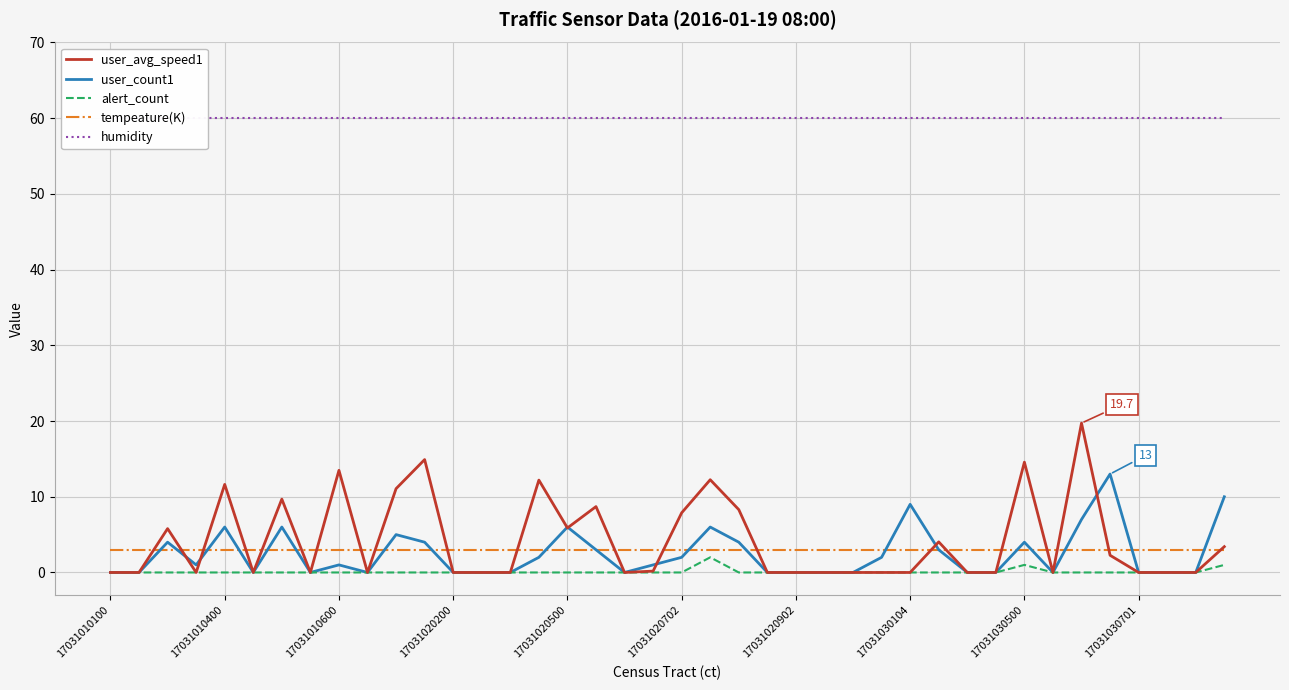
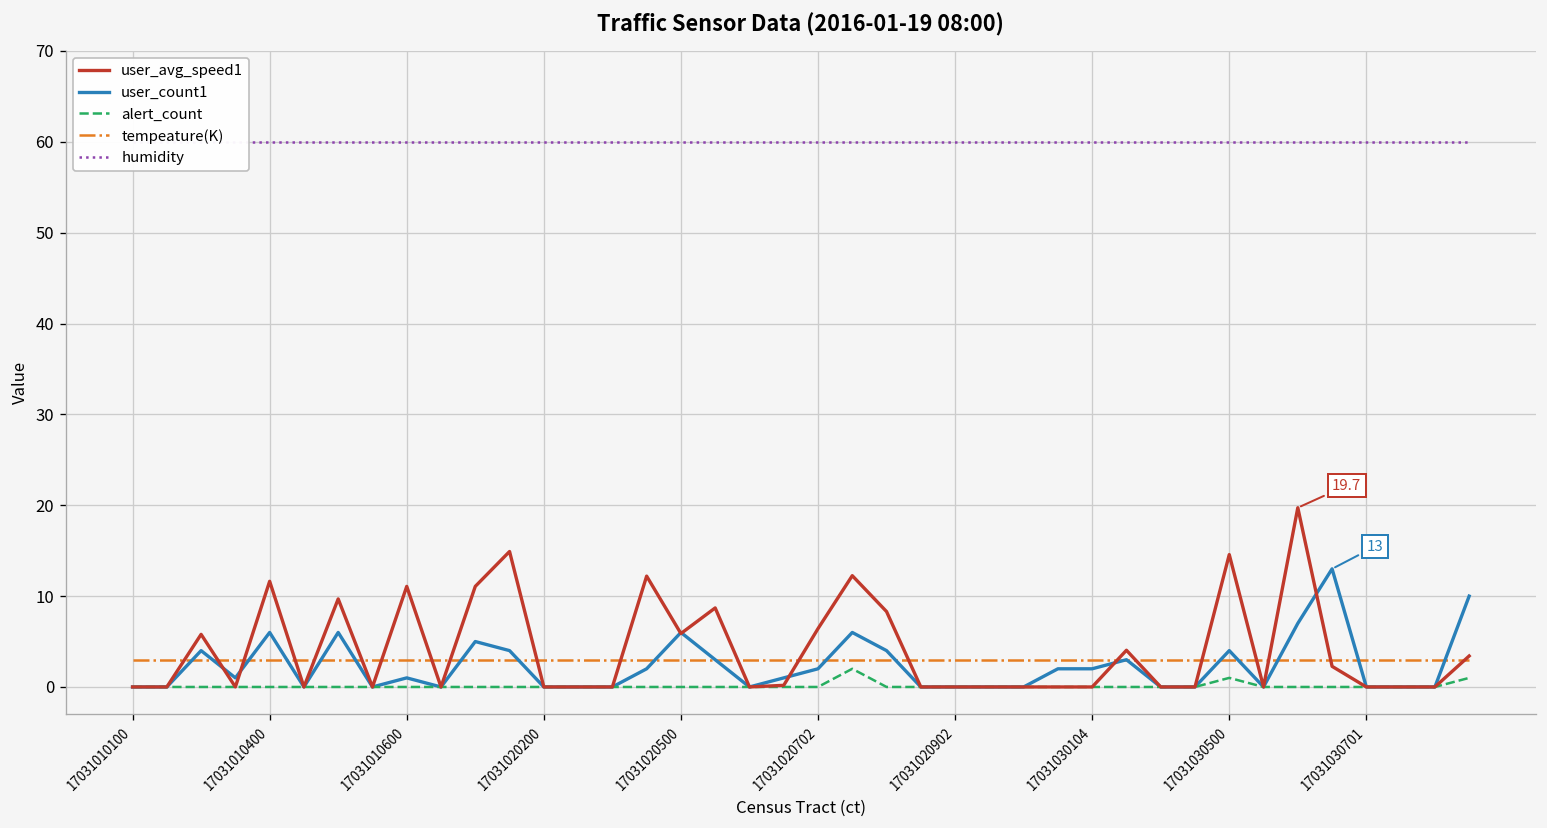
  {
    "user_avg_speed1": {
      "17031010400": 12,
-     "17031010600": 13,
-     "17031020702": 8,
+     "17031010600": 11,
+     "17031020702": 6,
      "17031030500": 15
    },
    "user_count1": {
      "17031010400": 6,
      "17031010600": 1,
      "17031020702": 2,
-     "17031030104": 9,
+     "17031030104": 2,
      "17031030500": 4
    },
    "alert_count": {
      "17031010400": 0,
      "17031010600": 0,
      "17031020500": 0,
      "17031020702": 0,
      "17031030500": 1
    },
    "tempeature(K)": {
      "17031010100": 3,
      "17031010400": 3,
      "17031010600": 3,
      "17031020200": 3,
      "17031020500": 3,
      "17031020702": 3,
      "17031020902": 3,
      "17031030104": 3,
      "17031030500": 3,
      "17031030701": 3
    },
    "humidity": {
      "17031010400": 60,
      "17031010600": 60,
      "17031020200": 60,
      "17031020500": 60,
      "17031020702": 60,
      "17031020902": 60,
      "17031030104": 60,
      "17031030500": 60,
      "17031030701": 60
    }
  }
